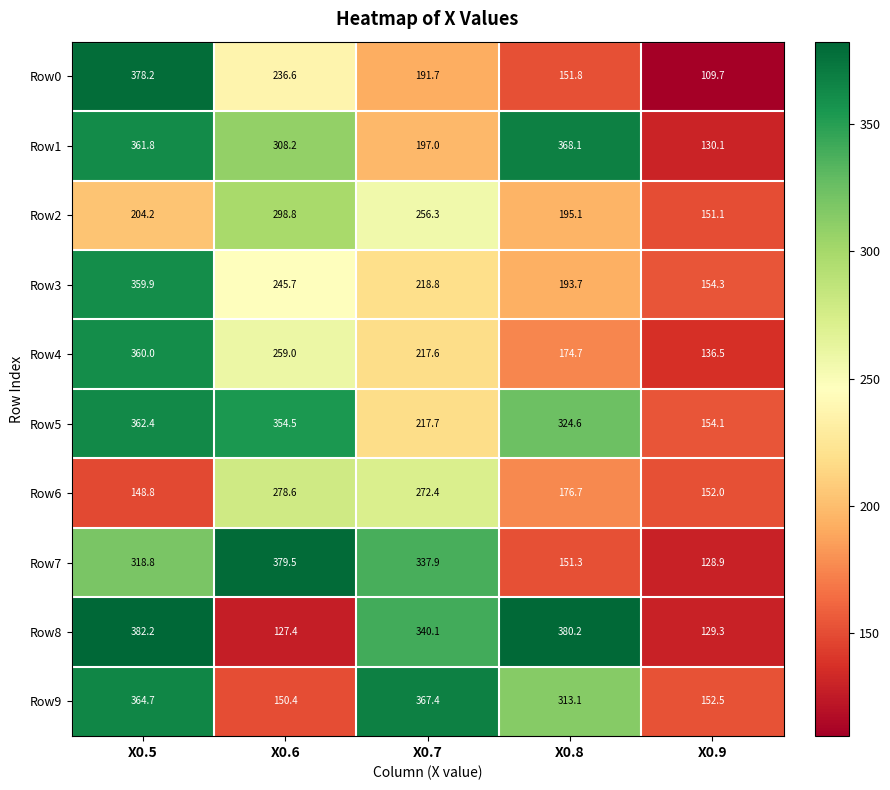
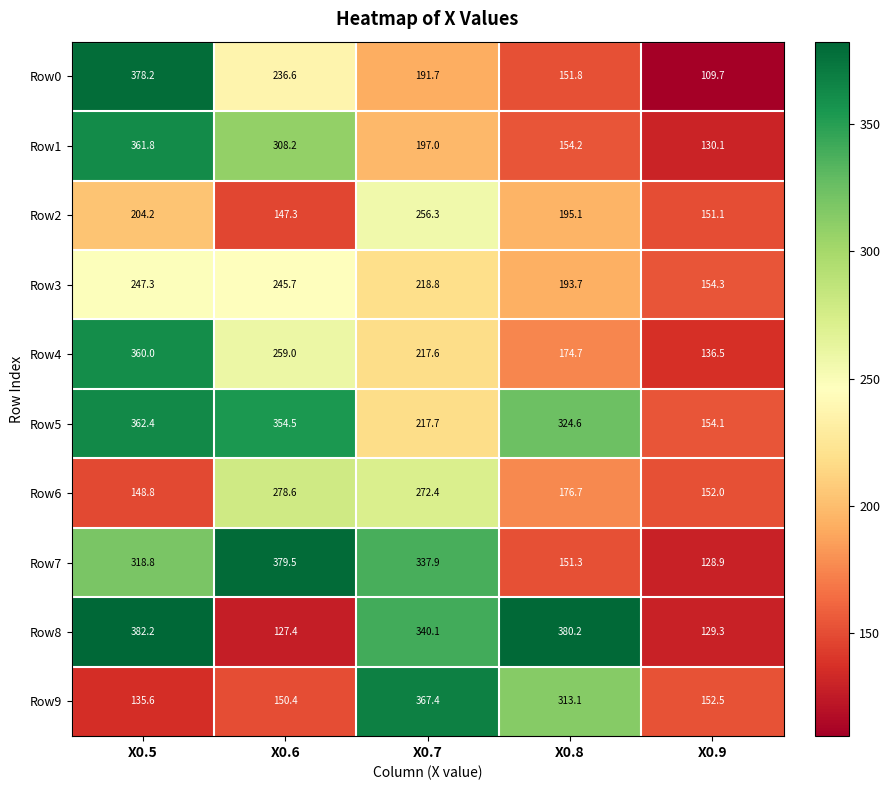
  {
    "Row0": {
      "X0.5": 378.2,
      "X0.6": 236.6,
      "X0.7": 191.7,
      "X0.8": 151.8,
      "X0.9": 109.7
    },
    "Row1": {
      "X0.5": 361.8,
      "X0.6": 308.2,
      "X0.7": 197.0,
-     "X0.8": 368.1,
+     "X0.8": 154.2,
      "X0.9": 130.1
    },
    "Row2": {
      "X0.5": 204.2,
-     "X0.6": 298.8,
+     "X0.6": 147.3,
      "X0.7": 256.3,
      "X0.8": 195.1,
      "X0.9": 151.1
    },
    "Row3": {
-     "X0.5": 359.9,
+     "X0.5": 247.3,
      "X0.6": 245.7,
      "X0.7": 218.8,
      "X0.8": 193.7,
      "X0.9": 154.3
    },
    "Row4": {
      "X0.5": 360.0,
      "X0.6": 259.0,
      "X0.7": 217.6,
      "X0.8": 174.7,
      "X0.9": 136.5
    },
    "Row5": {
      "X0.5": 362.4,
      "X0.6": 354.5,
      "X0.7": 217.7,
      "X0.8": 324.6,
      "X0.9": 154.1
    },
    "Row6": {
      "X0.5": 148.8,
      "X0.6": 278.6,
      "X0.7": 272.4,
      "X0.8": 176.7,
      "X0.9": 152.0
    },
    "Row7": {
      "X0.5": 318.8,
      "X0.6": 379.5,
      "X0.7": 337.9,
      "X0.8": 151.3,
      "X0.9": 128.9
    },
    "Row8": {
      "X0.5": 382.2,
      "X0.6": 127.4,
      "X0.7": 340.1,
      "X0.8": 380.2,
      "X0.9": 129.3
    },
    "Row9": {
-     "X0.5": 364.7,
+     "X0.5": 135.6,
      "X0.6": 150.4,
      "X0.7": 367.4,
      "X0.8": 313.1,
      "X0.9": 152.5
    }
  }
